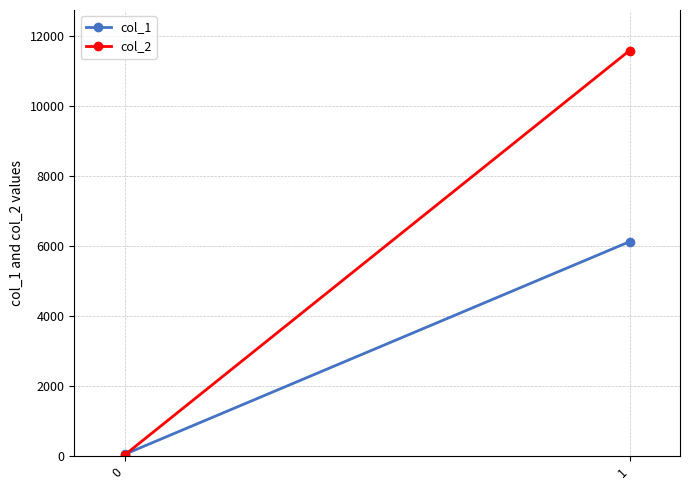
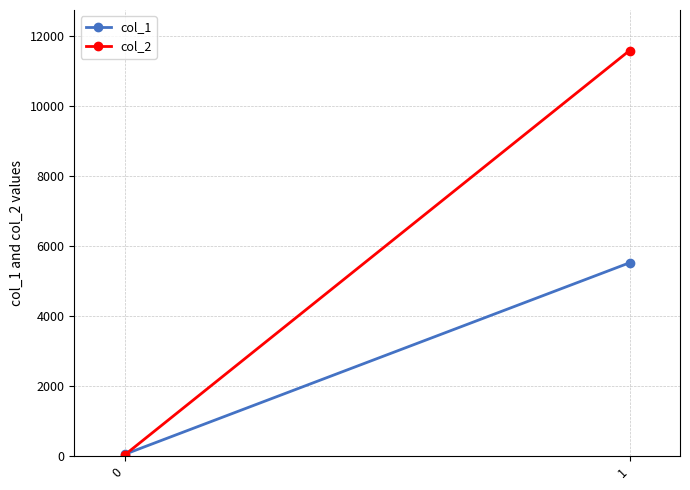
  {
    "col_1": {
-     "1": 6100
+     "1": 5500
    },
    "col_2": {
      "1": 11600
    }
  }
